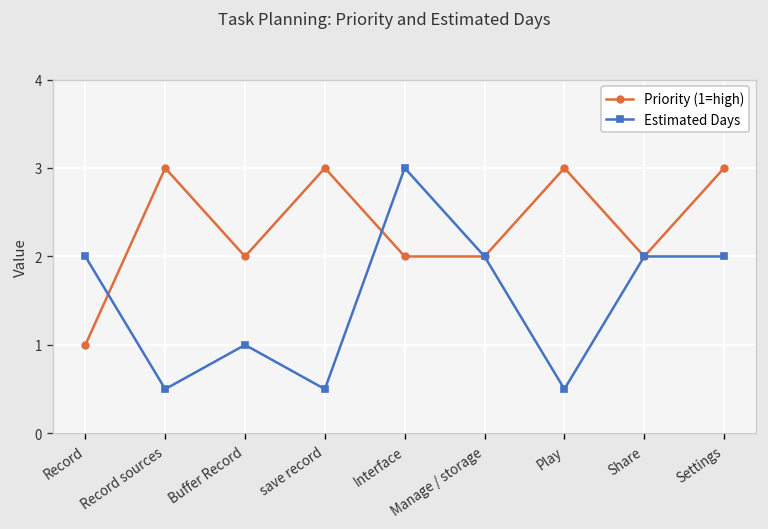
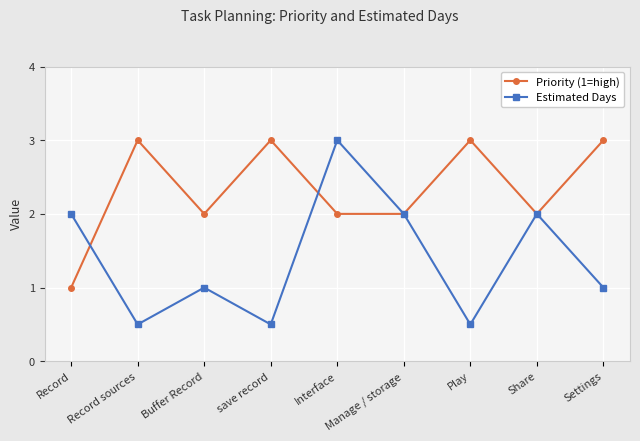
  {
    "Priority (1=high)": {
      "Record": 1,
      "Record sources": 3,
      "Buffer Record": 2,
      "save record": 3,
      "Interface": 2,
      "Play": 3,
      "Settings": 3
    },
    "Estimated Days": {
      "Record": 2,
      "Record sources": 0.5,
      "Buffer Record": 1,
      "save record": 0.5,
      "Interface": 3,
      "Play": 0.5,
-     "Settings": 2
+     "Settings": 1
    }
  }
